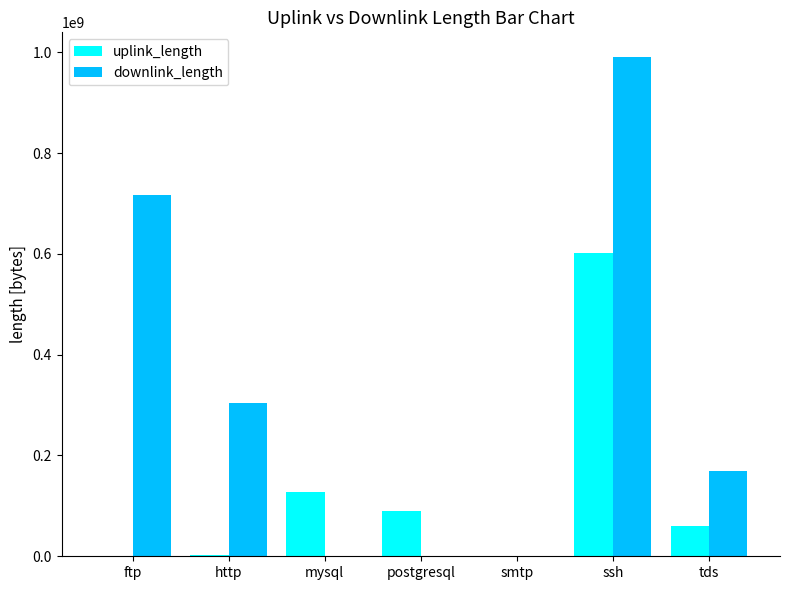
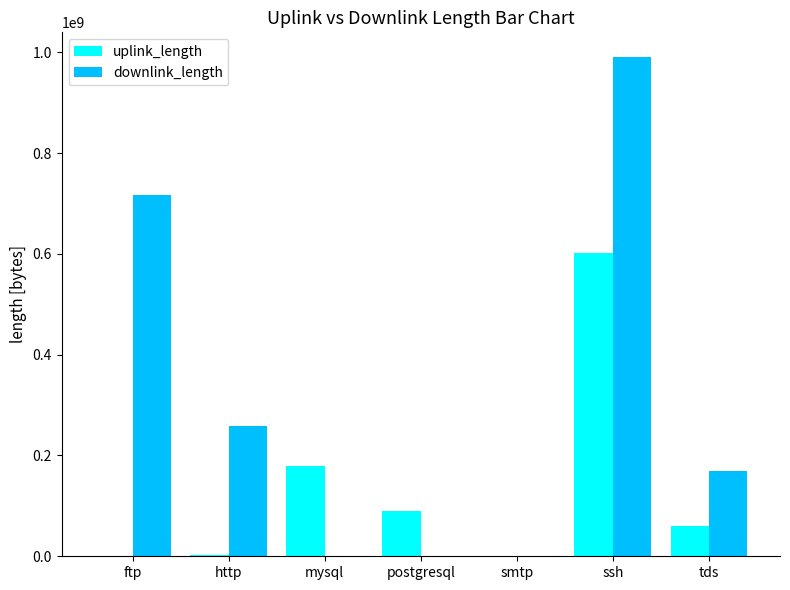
  {
    "uplink_length": {
-     "mysql": 130000000,
+     "mysql": 180000000,
      "postgresql": 90000000,
      "ssh": 600000000,
      "tds": 60000000
    },
    "downlink_length": {
      "ftp": 720000000,
-     "http": 300000000,
+     "http": 260000000,
      "ssh": 990000000,
      "tds": 170000000
    }
  }
